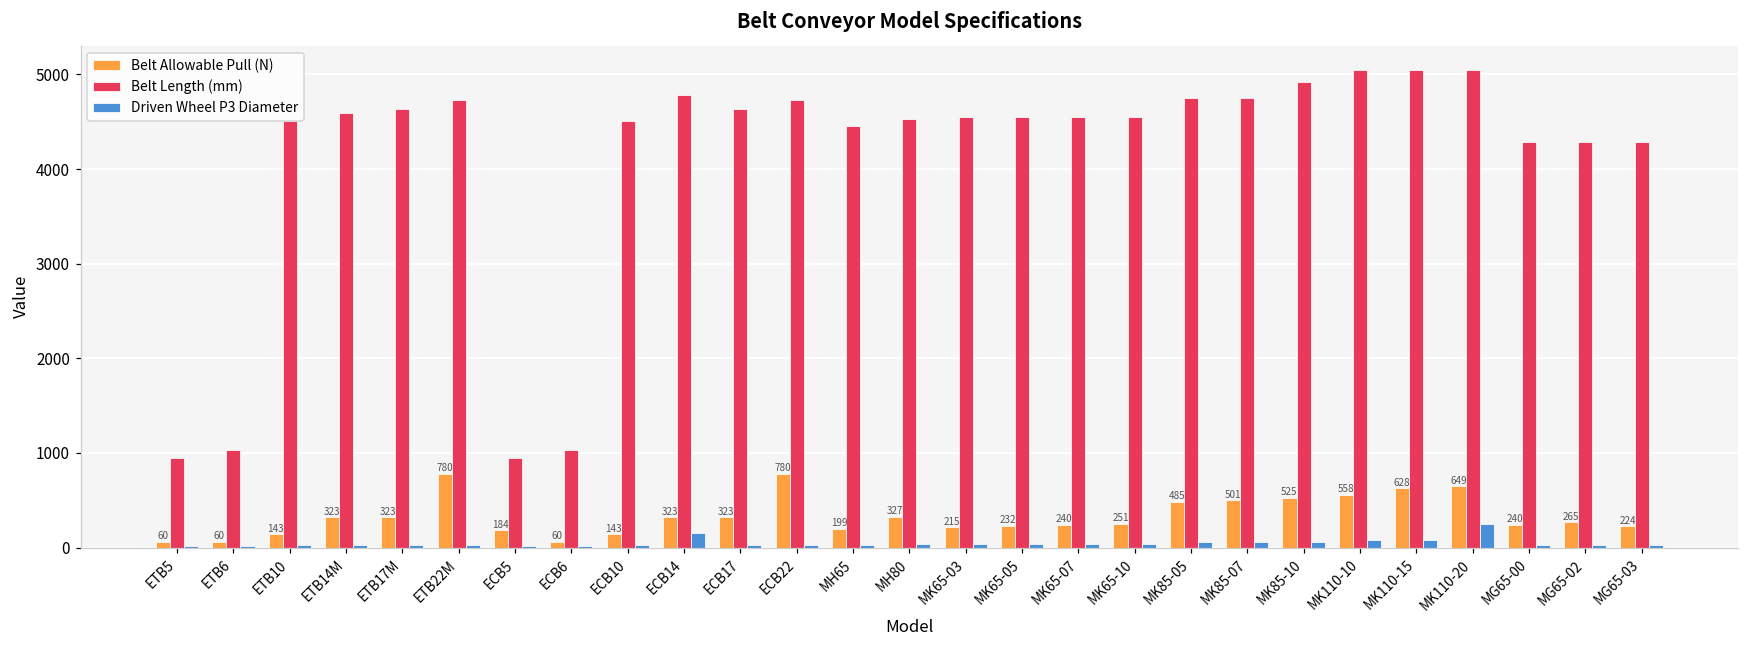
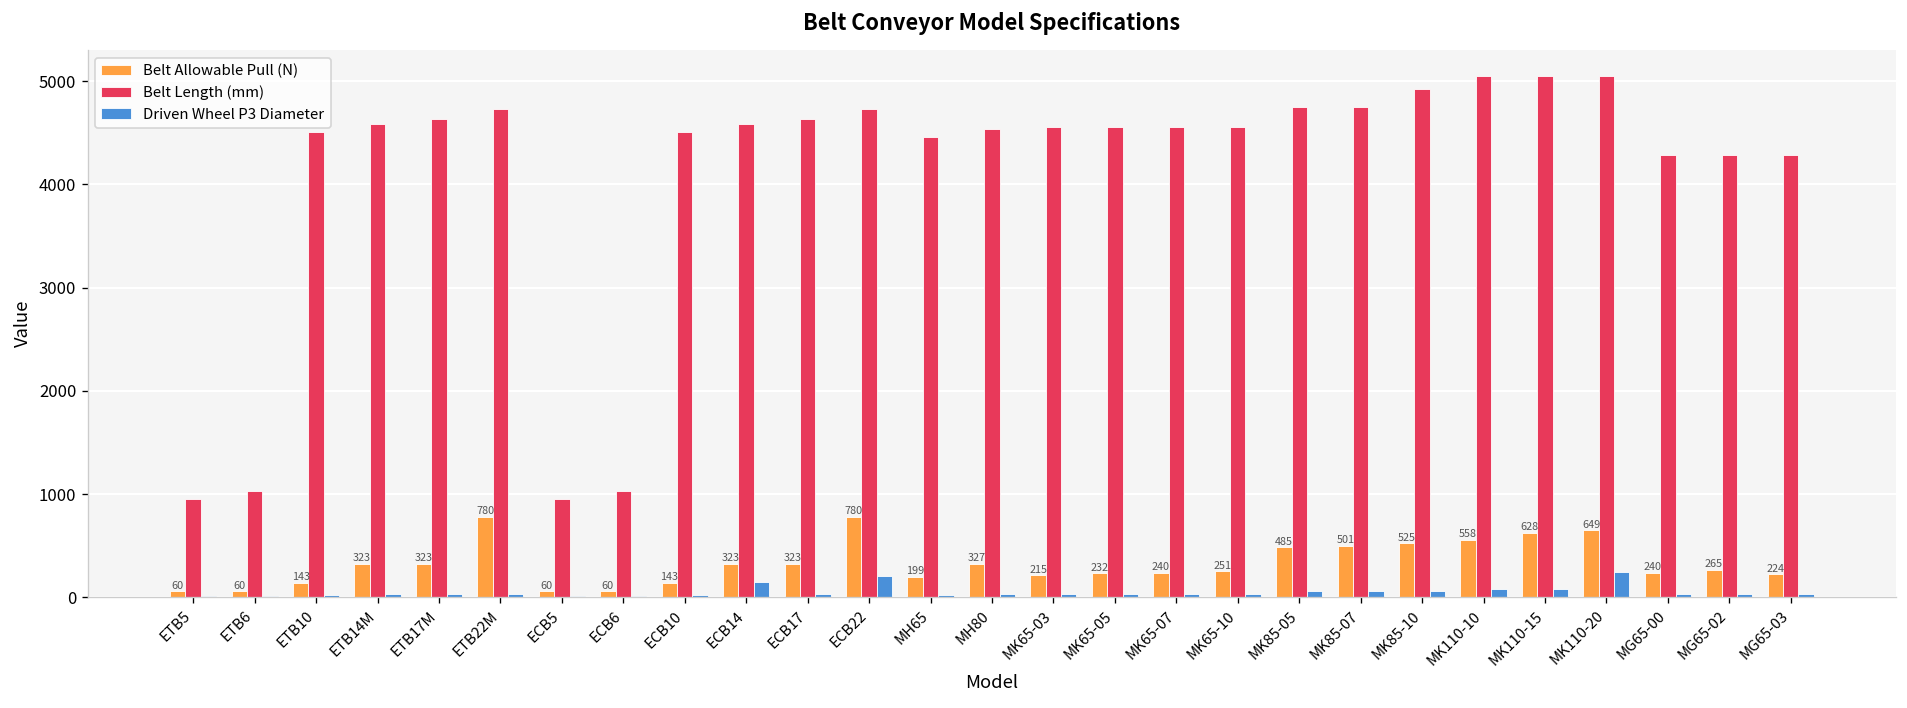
  {
    "Belt Allowable Pull (N)": {
      "ETB5": 60,
      "ETB6": 60,
      "ETB10": 143,
      "ETB14M": 323,
      "ETB17M": 323,
      "ETB22M": 780,
-     "ECB5": 184,
+     "ECB5": 60,
      "ECB6": 60,
      "ECB10": 143,
      "ECB14": 323,
      "ECB17": 323,
      "ECB22": 780,
      "MH65": 199,
      "MH80": 327,
      "MK65-03": 215,
      "MK65-05": 232,
      "MK65-07": 240,
      "MK65-10": 251,
      "MK85-05": 485,
      "MK85-07": 501,
      "MK85-10": 525,
      "MK110-10": 558,
      "MK110-15": 628,
      "MK110-20": 649,
      "MG65-00": 240,
      "MG65-02": 265,
      "MG65-03": 224
    },
    "Belt Length (mm)": {
      "ETB5": 1000,
      "ETB6": 1000,
      "ETB10": 4500,
      "ETB14M": 4600,
      "ETB17M": 4600,
      "ETB22M": 4700,
      "ECB5": 1000,
      "ECB6": 1000,
      "ECB10": 4500,
-     "ECB14": 4800,
+     "ECB14": 4600,
      "ECB17": 4600,
      "ECB22": 4700,
      "MH65": 4500,
      "MH80": 4500,
      "MK65-03": 4600,
      "MK65-05": 4600,
      "MK65-07": 4600,
      "MK65-10": 4600,
      "MK85-05": 4800,
      "MK85-07": 4800,
      "MK85-10": 4900,
      "MK110-10": 5100,
      "MK110-15": 5100,
      "MK110-20": 5100,
      "MG65-00": 4300,
      "MG65-02": 4300,
      "MG65-03": 4300
    },
    "Driven Wheel P3 Diameter": {
      "ETB14M": 0,
      "ETB17M": 0,
      "ETB22M": 0,
      "ECB14": 200,
      "ECB17": 0,
-     "ECB22": 0,
+     "ECB22": 200,
      "MH80": 0,
      "MK65-03": 0,
      "MK65-05": 0,
      "MK65-07": 0,
      "MK65-10": 0,
      "MK85-05": 100,
      "MK85-07": 100,
      "MK85-10": 100,
      "MK110-10": 100,
      "MK110-15": 100,
      "MK110-20": 200
    }
  }
